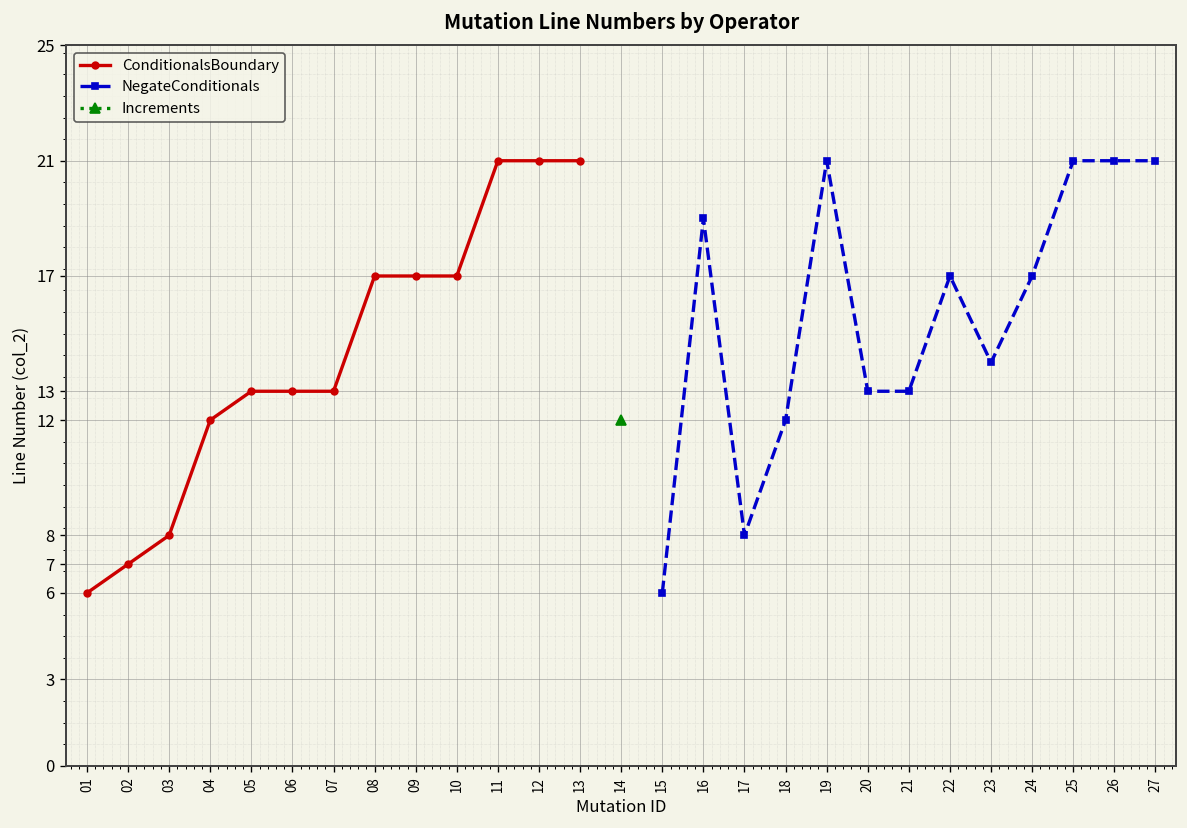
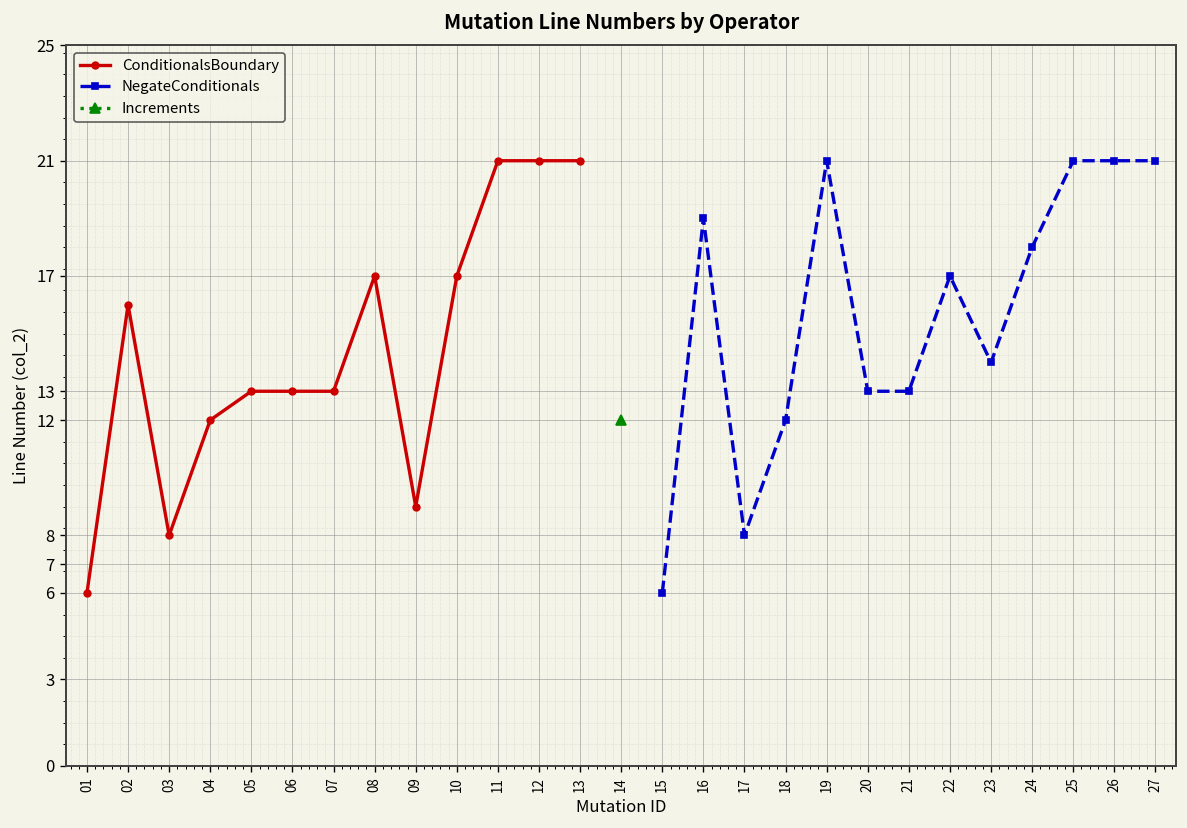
  {
    "ConditionalsBoundary": {
      "01": 6,
-     "02": 7,
+     "02": 16,
      "03": 8,
      "04": 12,
      "05": 13,
      "06": 13,
      "07": 13,
      "08": 17,
-     "09": 17,
+     "09": 9,
      "10": 17,
      "11": 21,
      "12": 21,
      "13": 21
    },
    "NegateConditionals": {
      "15": 6,
      "16": 19,
      "17": 8,
      "18": 12,
      "19": 21,
      "20": 13,
      "21": 13,
      "22": 17,
      "23": 14,
-     "24": 17,
+     "24": 18,
      "25": 21,
      "26": 21,
      "27": 21
    },
    "Increments": {
      "14": 12
    }
  }
